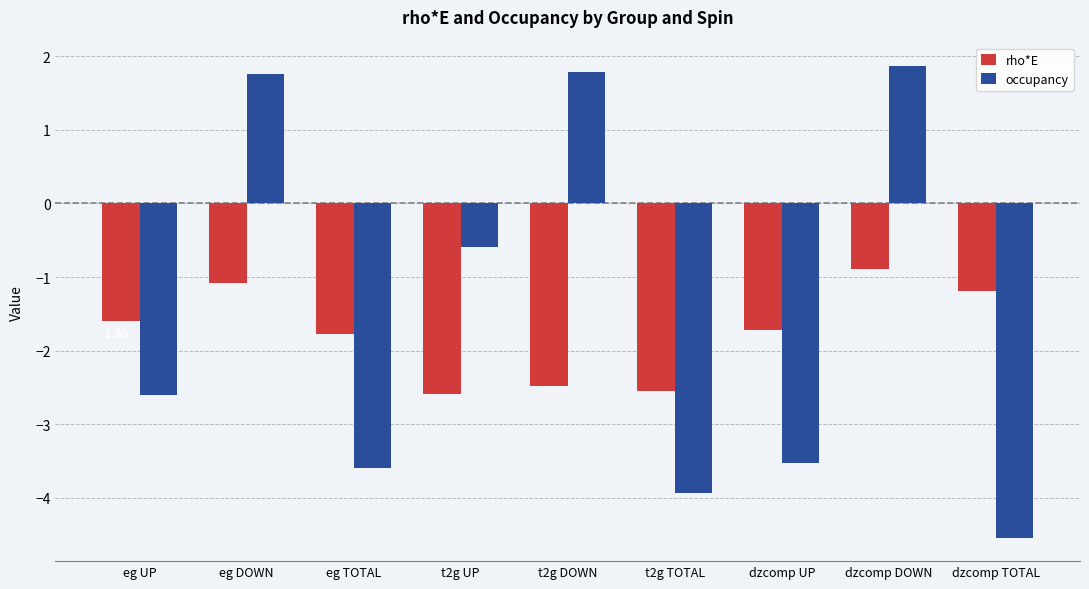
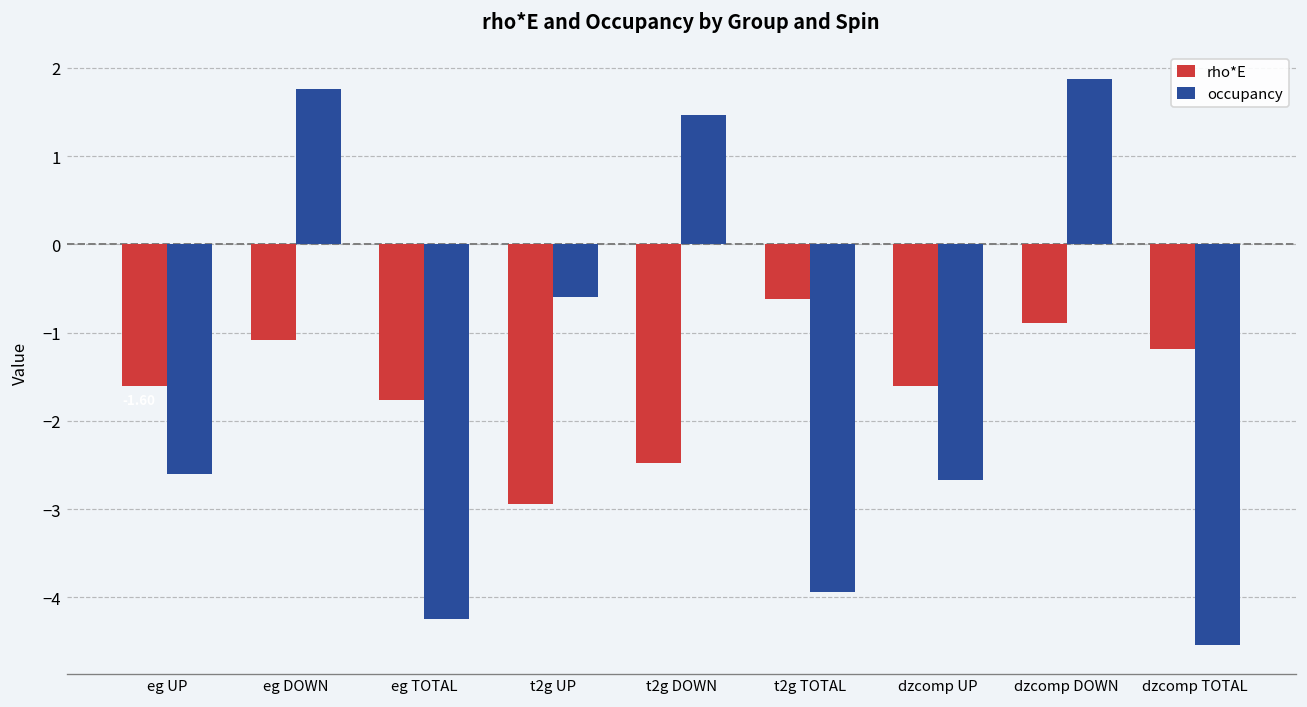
  {
    "rho*E": {
      "eg UP": -1.6,
      "eg DOWN": -1.1,
      "eg TOTAL": -1.8,
-     "t2g UP": -2.6,
+     "t2g UP": -2.9,
      "t2g DOWN": -2.5,
-     "t2g TOTAL": -2.5,
-     "dzcomp UP": -1.7,
+     "t2g TOTAL": -0.6,
+     "dzcomp UP": -1.6,
      "dzcomp DOWN": -0.9,
      "dzcomp TOTAL": -1.2
    },
    "occupancy": {
      "eg UP": -2.6,
      "eg DOWN": 1.8,
-     "eg TOTAL": -3.6,
+     "eg TOTAL": -4.2,
      "t2g UP": -0.6,
-     "t2g DOWN": 1.8,
+     "t2g DOWN": 1.5,
      "t2g TOTAL": -3.9,
-     "dzcomp UP": -3.5,
+     "dzcomp UP": -2.7,
      "dzcomp DOWN": 1.9,
      "dzcomp TOTAL": -4.5
    }
  }
